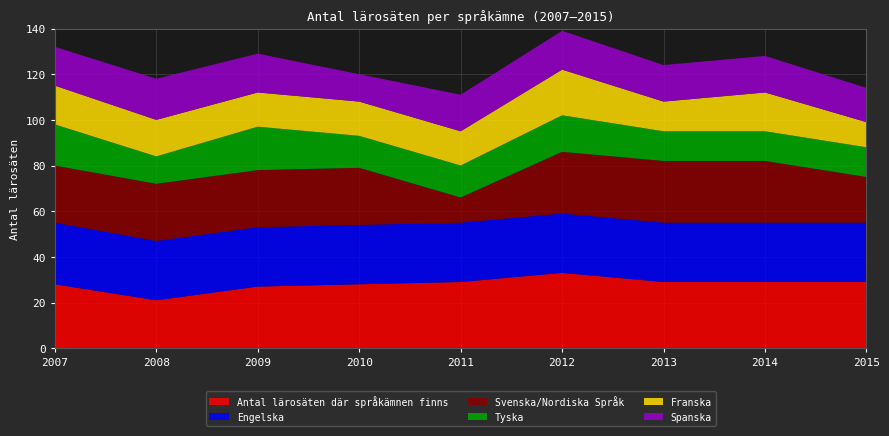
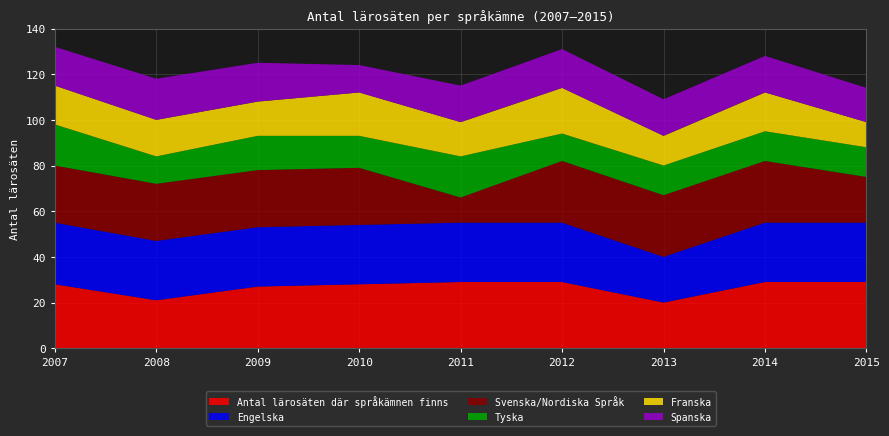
  {
    "Antal lärosäten där språkämnen finns": {
      "2007": 28,
      "2008": 21,
      "2009": 27,
      "2010": 28,
      "2011": 29,
-     "2012": 33,
-     "2013": 29,
+     "2012": 29,
+     "2013": 20,
      "2014": 29,
      "2015": 29
    },
    "Engelska": {
      "2007": 27,
      "2008": 26,
      "2009": 26,
      "2010": 26,
      "2011": 26,
      "2012": 26,
-     "2013": 26,
+     "2013": 20,
      "2014": 26,
      "2015": 26
    },
    "Svenska/Nordiska Språk": {
      "2007": 25,
      "2008": 25,
      "2009": 25,
      "2010": 25,
      "2011": 11,
      "2012": 27,
      "2013": 27,
      "2014": 27,
      "2015": 20
    },
    "Tyska": {
      "2007": 18,
      "2008": 12,
-     "2009": 19,
+     "2009": 15,
      "2010": 14,
-     "2011": 14,
-     "2012": 16,
+     "2011": 18,
+     "2012": 12,
      "2013": 13,
      "2014": 13,
      "2015": 13
    },
    "Franska": {
      "2007": 17,
      "2008": 16,
      "2009": 15,
-     "2010": 15,
+     "2010": 19,
      "2011": 15,
      "2012": 20,
      "2013": 13,
      "2014": 17,
      "2015": 11
    },
    "Spanska": {
      "2007": 17,
      "2008": 18,
      "2009": 17,
      "2010": 12,
      "2011": 16,
      "2012": 17,
      "2013": 16,
      "2014": 16,
      "2015": 15
    }
  }
